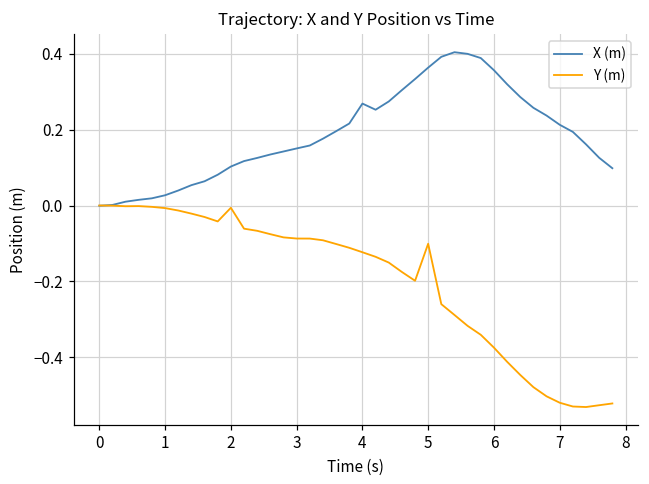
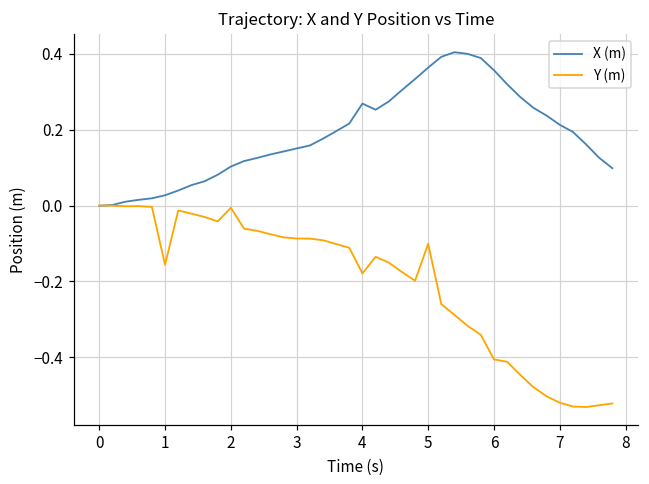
  {
    "X (m)": {
      "1": 0.03,
      "2": 0.10,
      "3": 0.15,
      "4": 0.27,
      "5": 0.36,
      "6": 0.36,
      "7": 0.21
    },
    "Y (m)": {
-     "1": -0.01,
+     "1": -0.16,
      "2": -0.01,
      "3": -0.09,
-     "4": -0.12,
+     "4": -0.18,
      "5": -0.10,
-     "6": -0.37,
+     "6": -0.41,
      "7": -0.52
    }
  }
